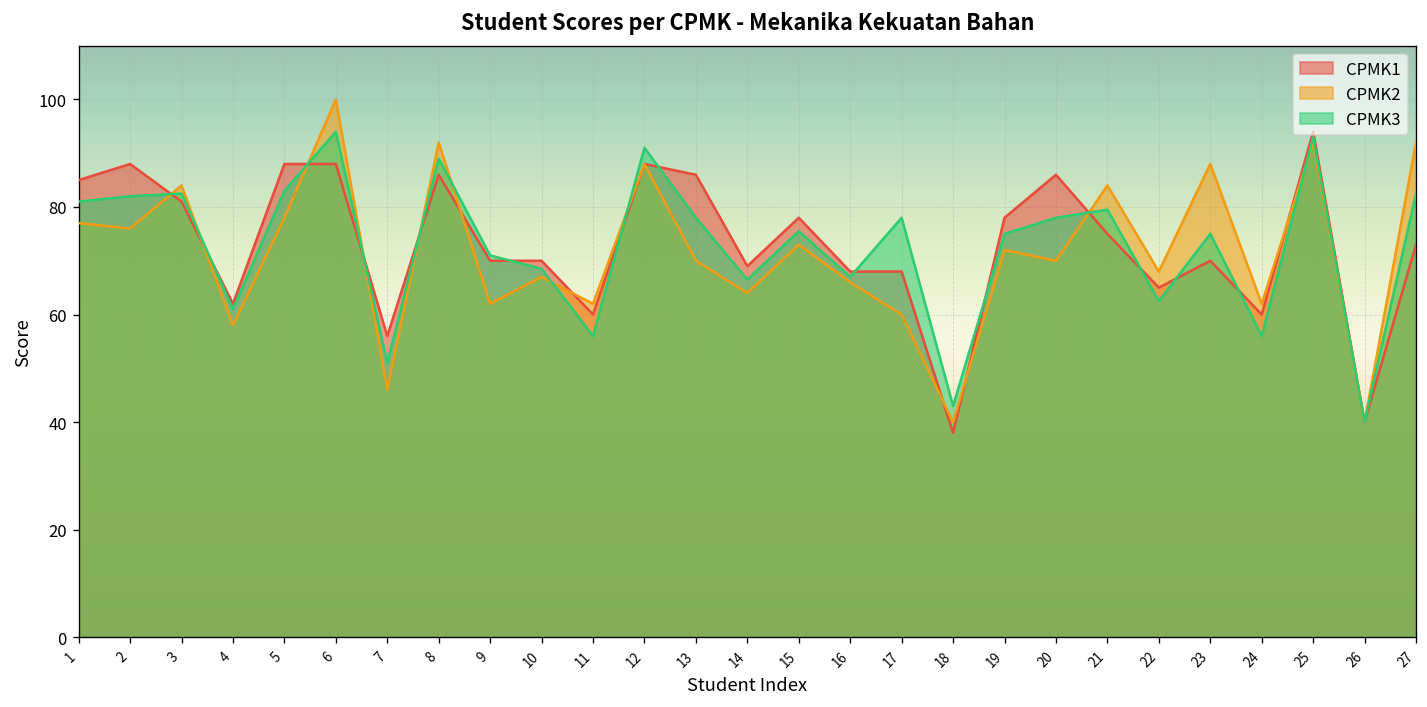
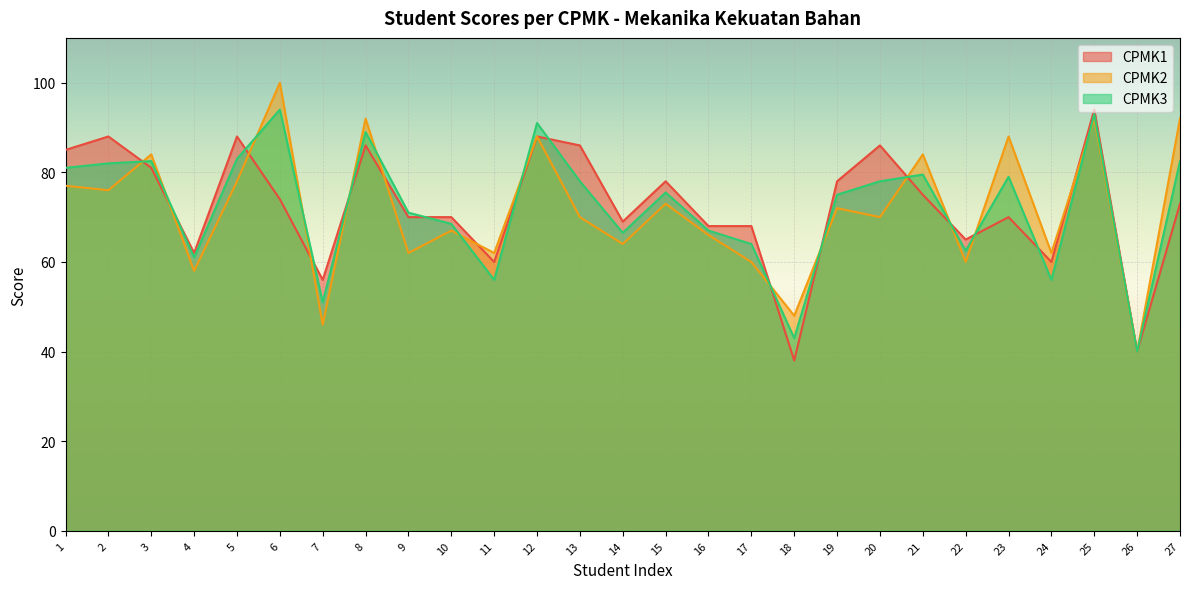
  {
    "CPMK1": {
      "1": 85,
      "2": 88,
      "3": 81,
      "4": 62,
      "5": 88,
-     "6": 88,
+     "6": 74,
      "7": 56,
      "8": 86,
      "9": 70,
      "10": 70,
      "11": 60,
      "13": 86,
      "14": 69,
      "15": 78,
      "16": 68,
      "17": 68,
      "18": 38,
      "19": 78,
      "20": 86,
      "21": 75,
      "22": 65,
      "23": 70,
      "24": 60,
      "27": 73
    },
    "CPMK2": {
      "1": 77,
      "2": 76,
      "3": 84,
      "4": 58,
      "5": 78,
      "6": 100,
      "7": 46,
      "8": 92,
      "9": 62,
      "10": 67,
      "11": 62,
      "13": 70,
      "14": 64,
      "15": 73,
      "16": 66,
      "17": 60,
-     "18": 40,
+     "18": 48,
      "19": 72,
      "20": 70,
      "21": 84,
-     "22": 68,
+     "22": 60,
      "23": 88,
      "24": 62,
      "25": 92,
      "27": 92
    },
    "CPMK3": {
      "1": 81,
      "2": 82,
      "3": 83,
      "4": 61,
      "5": 83,
      "6": 94,
      "7": 51,
      "8": 89,
      "9": 71,
      "10": 69,
      "11": 56,
      "12": 91,
      "13": 78,
      "14": 67,
      "15": 76,
      "16": 67,
-     "17": 78,
+     "17": 64,
      "18": 43,
      "19": 75,
      "20": 78,
      "21": 80,
      "22": 63,
-     "23": 75,
+     "23": 79,
      "24": 56,
      "25": 93,
      "27": 83
    }
  }
